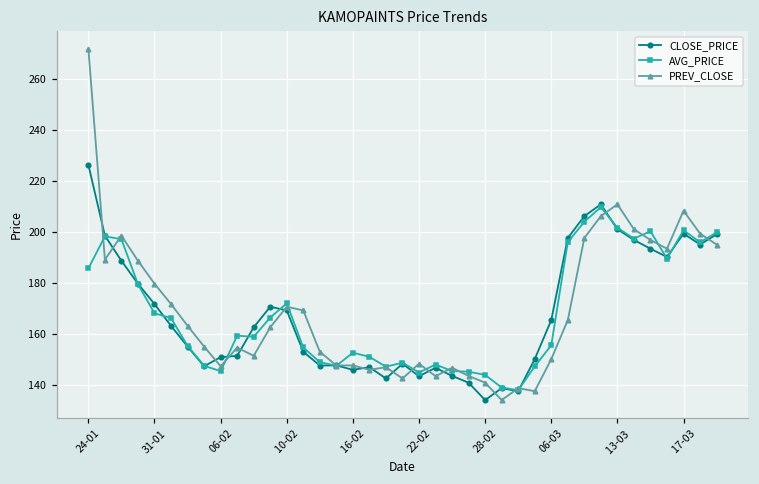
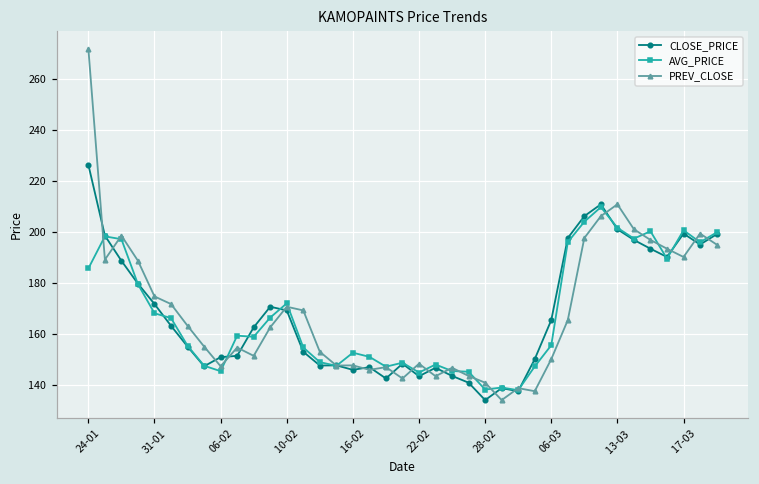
  {
    "CLOSE_PRICE": {
      "24-01": 226,
      "31-01": 172,
      "06-02": 151,
      "10-02": 169,
      "16-02": 146,
      "22-02": 143,
      "28-02": 134,
      "06-03": 165,
      "17-03": 199
    },
    "AVG_PRICE": {
      "24-01": 186,
      "31-01": 168,
      "06-02": 145,
      "10-02": 172,
      "16-02": 153,
      "22-02": 145,
-     "28-02": 144,
+     "28-02": 138,
      "06-03": 155,
      "17-03": 201
    },
    "PREV_CLOSE": {
      "24-01": 272,
-     "31-01": 180,
+     "31-01": 175,
      "06-02": 147,
      "10-02": 171,
      "16-02": 148,
      "22-02": 148,
      "28-02": 141,
      "06-03": 150,
      "13-03": 211,
-     "17-03": 208
+     "17-03": 190
    }
  }
